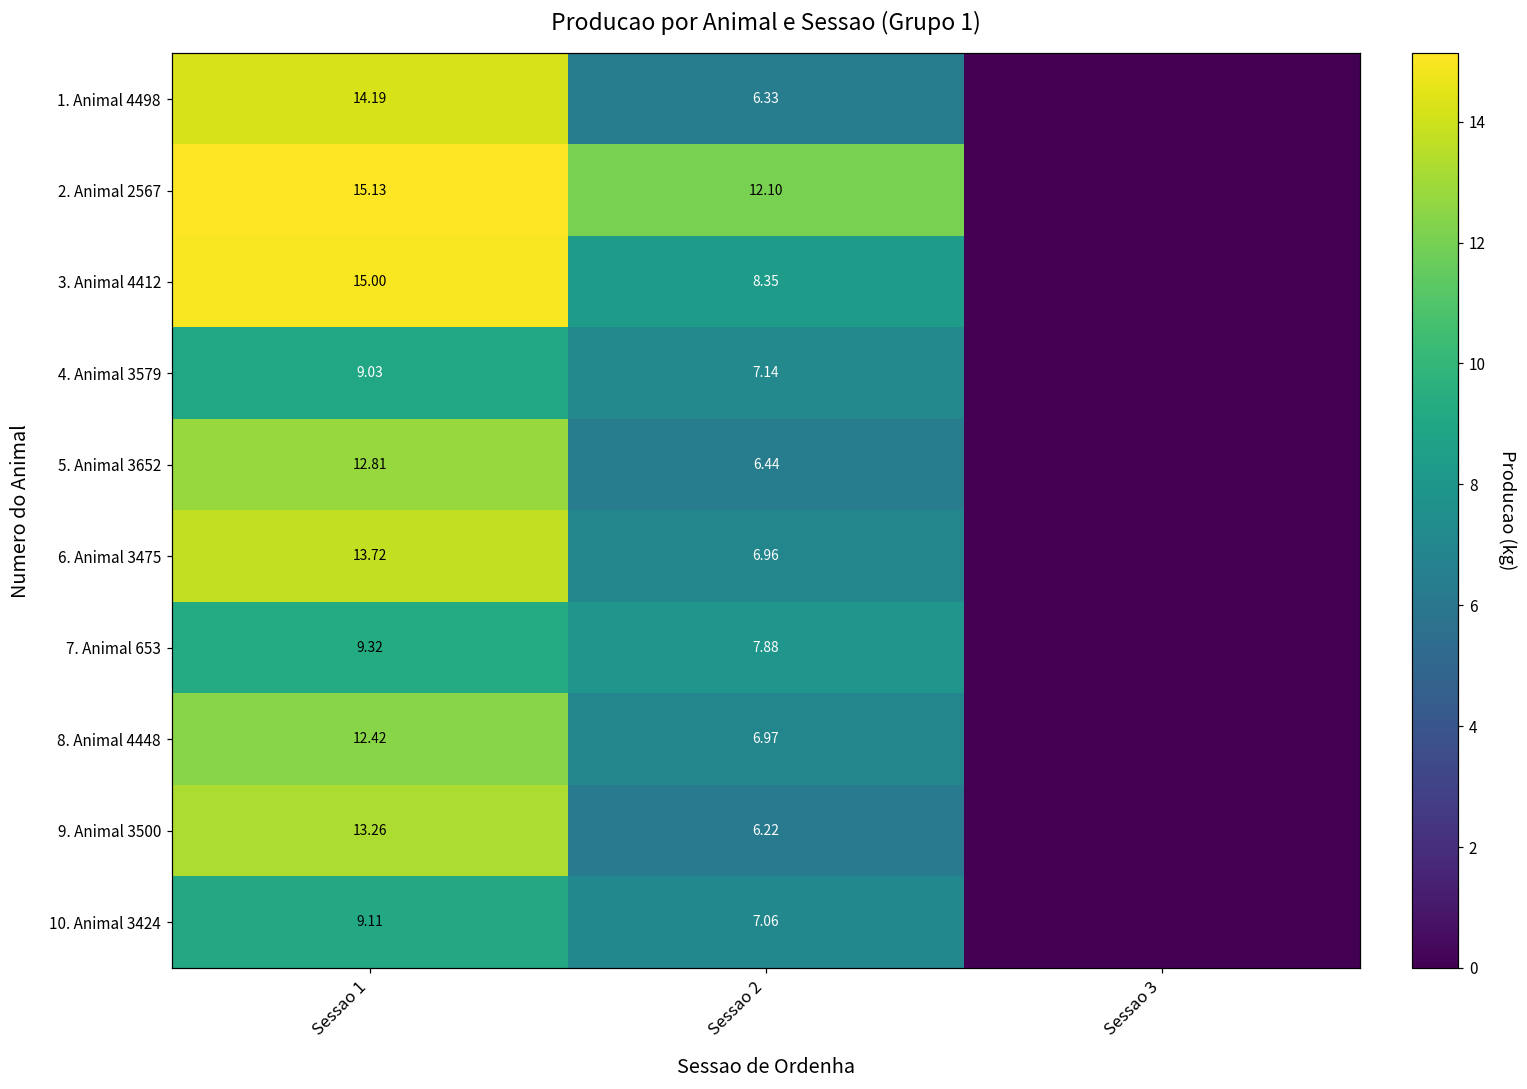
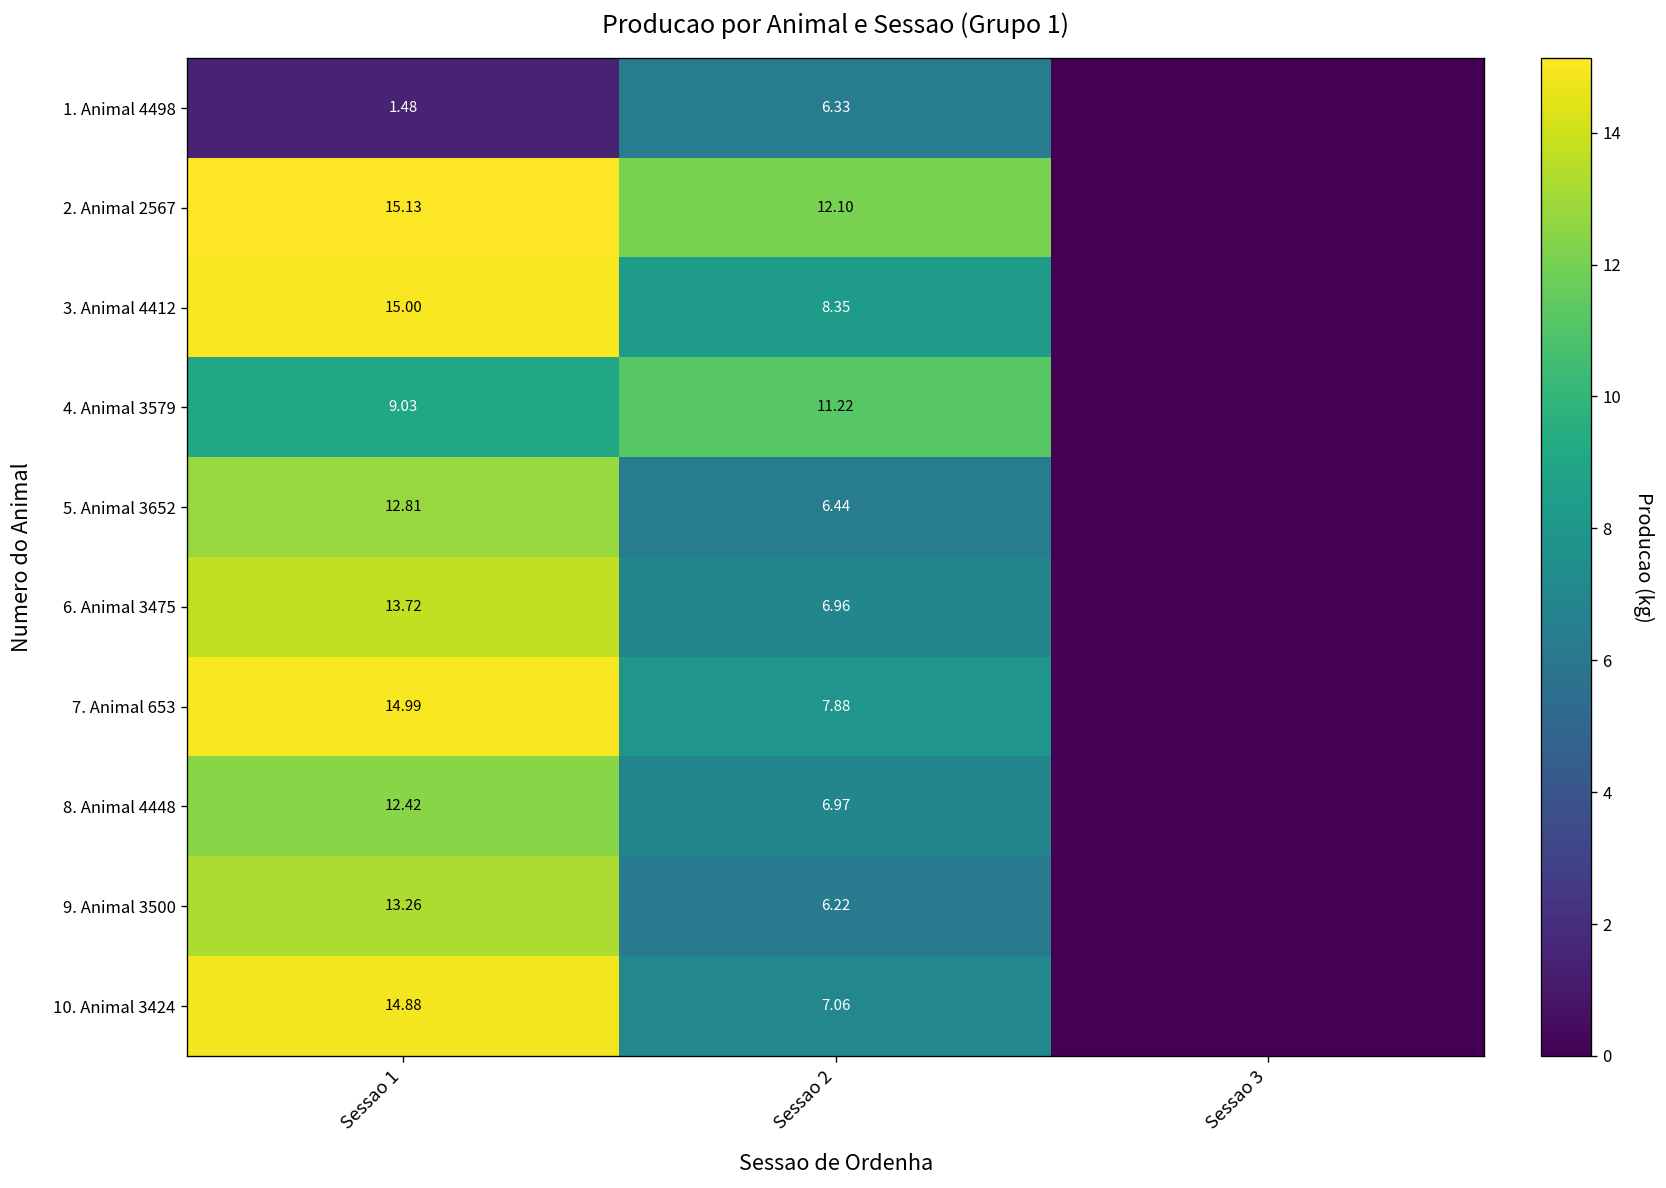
  {
    "1. Animal 4498": {
-     "Sessao 1": 14.19,
+     "Sessao 1": 1.48,
      "Sessao 2": 6.33
    },
    "2. Animal 2567": {
      "Sessao 1": 15.13,
      "Sessao 2": 12.10
    },
    "3. Animal 4412": {
      "Sessao 1": 15.00,
      "Sessao 2": 8.35
    },
    "4. Animal 3579": {
      "Sessao 1": 9.03,
-     "Sessao 2": 7.14
+     "Sessao 2": 11.22
    },
    "5. Animal 3652": {
      "Sessao 1": 12.81,
      "Sessao 2": 6.44
    },
    "6. Animal 3475": {
      "Sessao 1": 13.72,
      "Sessao 2": 6.96
    },
    "7. Animal 653": {
-     "Sessao 1": 9.32,
+     "Sessao 1": 14.99,
      "Sessao 2": 7.88
    },
    "8. Animal 4448": {
      "Sessao 1": 12.42,
      "Sessao 2": 6.97
    },
    "9. Animal 3500": {
      "Sessao 1": 13.26,
      "Sessao 2": 6.22
    },
    "10. Animal 3424": {
-     "Sessao 1": 9.11,
+     "Sessao 1": 14.88,
      "Sessao 2": 7.06
    }
  }
